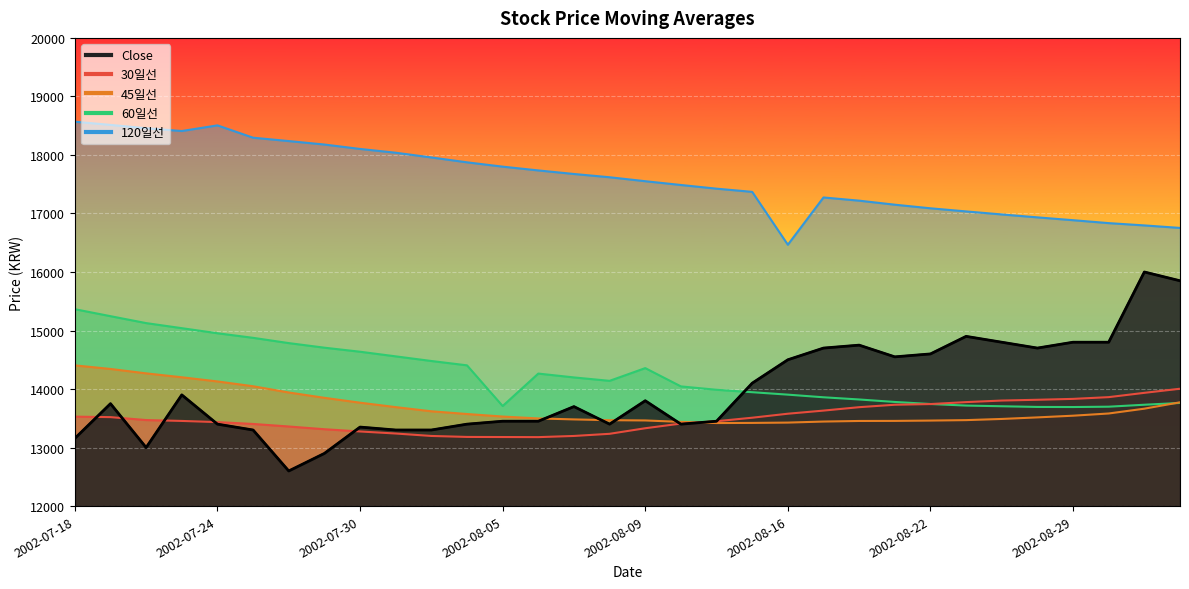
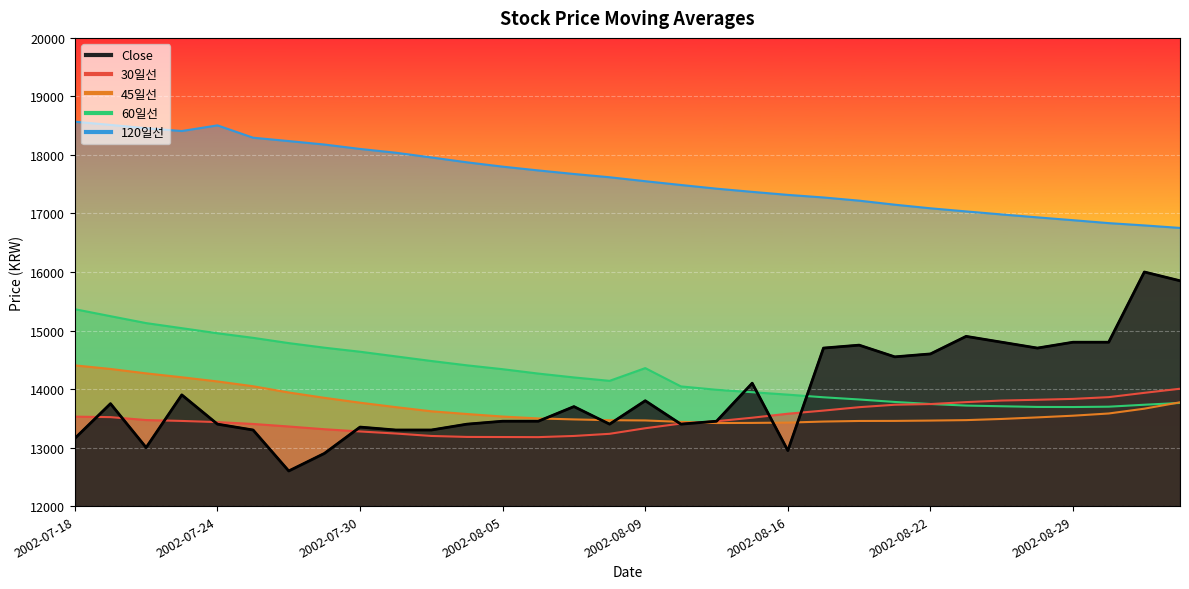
  {
    "120일선": {
      "2002-07-18": 18600,
      "2002-07-24": 18500,
      "2002-07-30": 18100,
      "2002-08-05": 17800,
      "2002-08-09": 17600,
-     "2002-08-16": 16500,
+     "2002-08-16": 17300,
      "2002-08-22": 17100,
      "2002-08-29": 16900
    },
    "60일선": {
      "2002-07-18": 15400,
      "2002-07-24": 15000,
      "2002-07-30": 14600,
-     "2002-08-05": 13700,
+     "2002-08-05": 14300,
      "2002-08-09": 14400,
      "2002-08-16": 13900,
      "2002-08-29": 13700
    },
    "Close": {
      "2002-07-18": 13200,
      "2002-07-30": 13400,
      "2002-08-05": 13500,
      "2002-08-09": 13800,
-     "2002-08-16": 14500,
+     "2002-08-16": 12900,
      "2002-08-22": 14600,
      "2002-08-29": 14800
    }
  }
